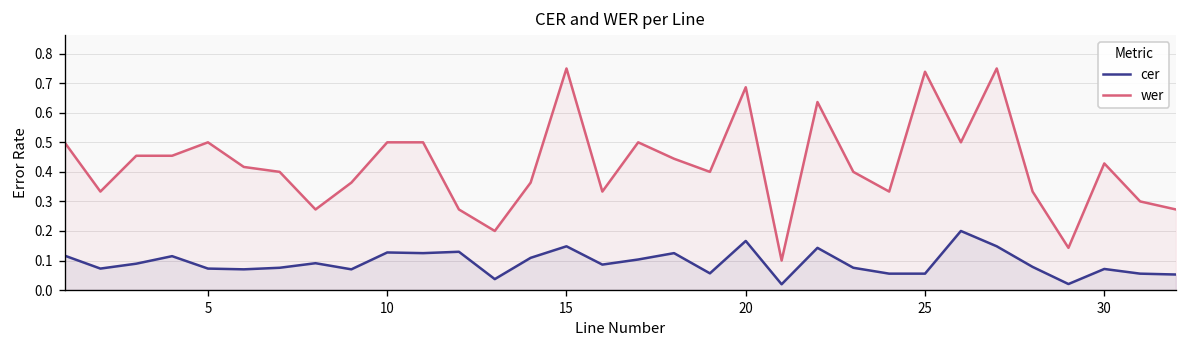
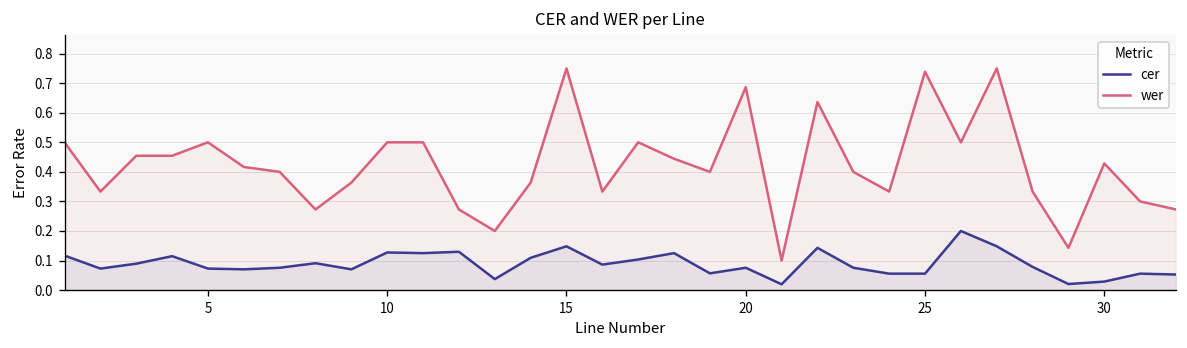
  {
    "cer": {
      "5": 0.07,
      "10": 0.13,
      "15": 0.15,
-     "20": 0.17,
+     "20": 0.08,
      "25": 0.06,
-     "30": 0.07
+     "30": 0.03
    },
    "wer": {
      "5": 0.50,
      "10": 0.50,
      "15": 0.75,
      "20": 0.69,
      "25": 0.74,
      "30": 0.43
    }
  }
